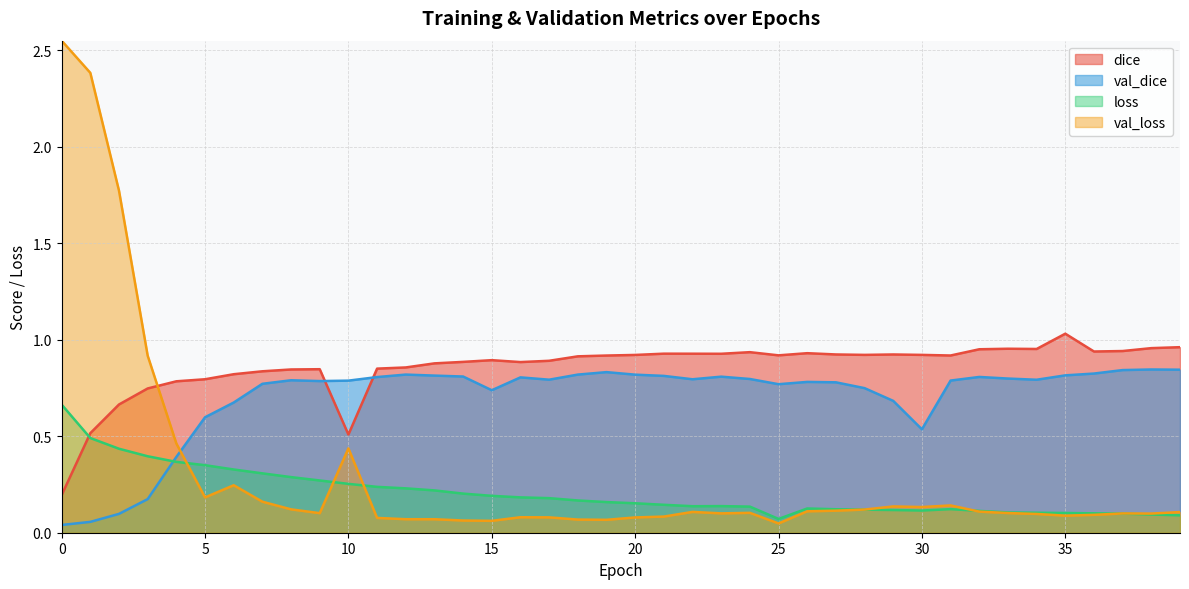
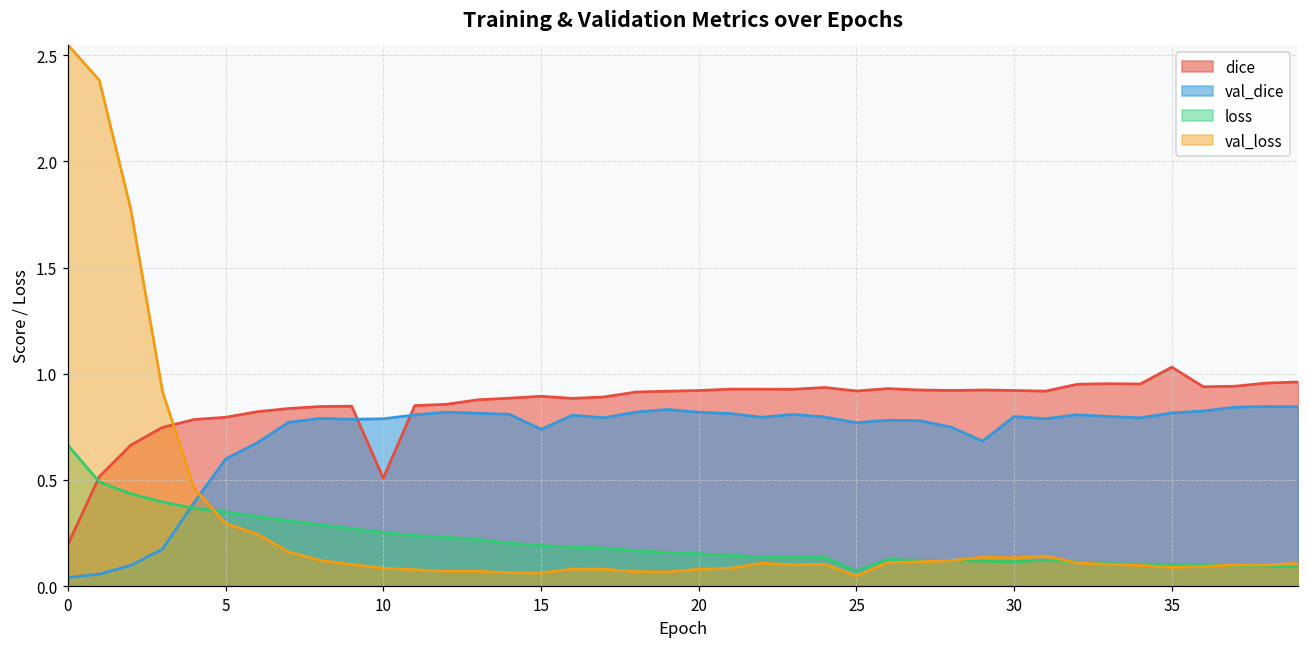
  {
    "dice": {
      "0": 0.19,
      "5": 0.80,
      "10": 0.51,
      "15": 0.89,
      "20": 0.92,
      "25": 0.92,
      "30": 0.92,
      "35": 1.03
    },
    "val_dice": {
      "0": 0.04,
      "5": 0.60,
      "10": 0.79,
      "15": 0.74,
      "20": 0.82,
      "25": 0.77,
-     "30": 0.54,
+     "30": 0.80,
      "35": 0.82
    },
    "loss": {
      "0": 0.66,
      "5": 0.35,
      "10": 0.25,
      "15": 0.19,
      "20": 0.15,
      "25": 0.07,
      "30": 0.12,
      "35": 0.10
    },
    "val_loss": {
      "0": 2.55,
-     "5": 0.18,
-     "10": 0.44,
+     "5": 0.30,
+     "10": 0.08,
      "15": 0.06,
      "20": 0.08,
      "25": 0.05,
      "30": 0.13,
      "35": 0.09
    }
  }
